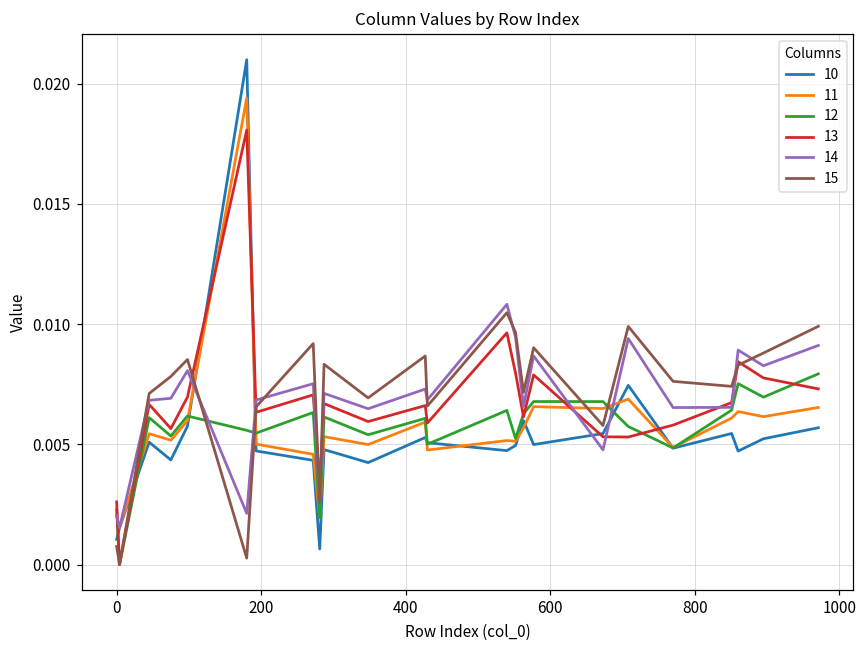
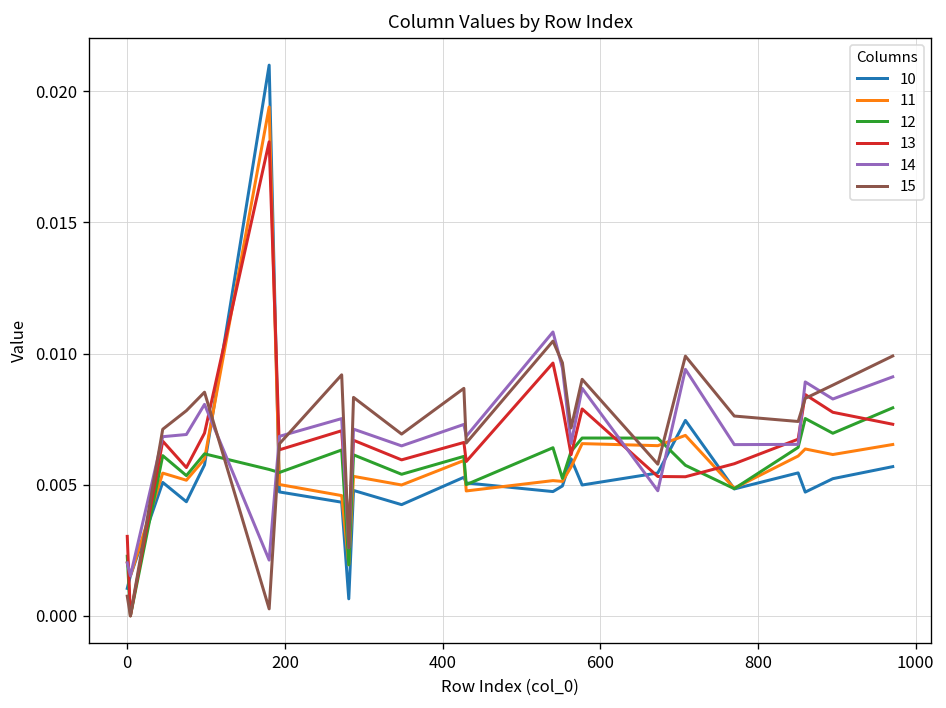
  {
    "10": {
      "0": 0.0010
    },
    "12": {
      "0": 0.0023
    },
    "13": {
-     "0": 0.0026
+     "0": 0.0030
    },
    "15": {
      "0": 0.0008
    }
  }
